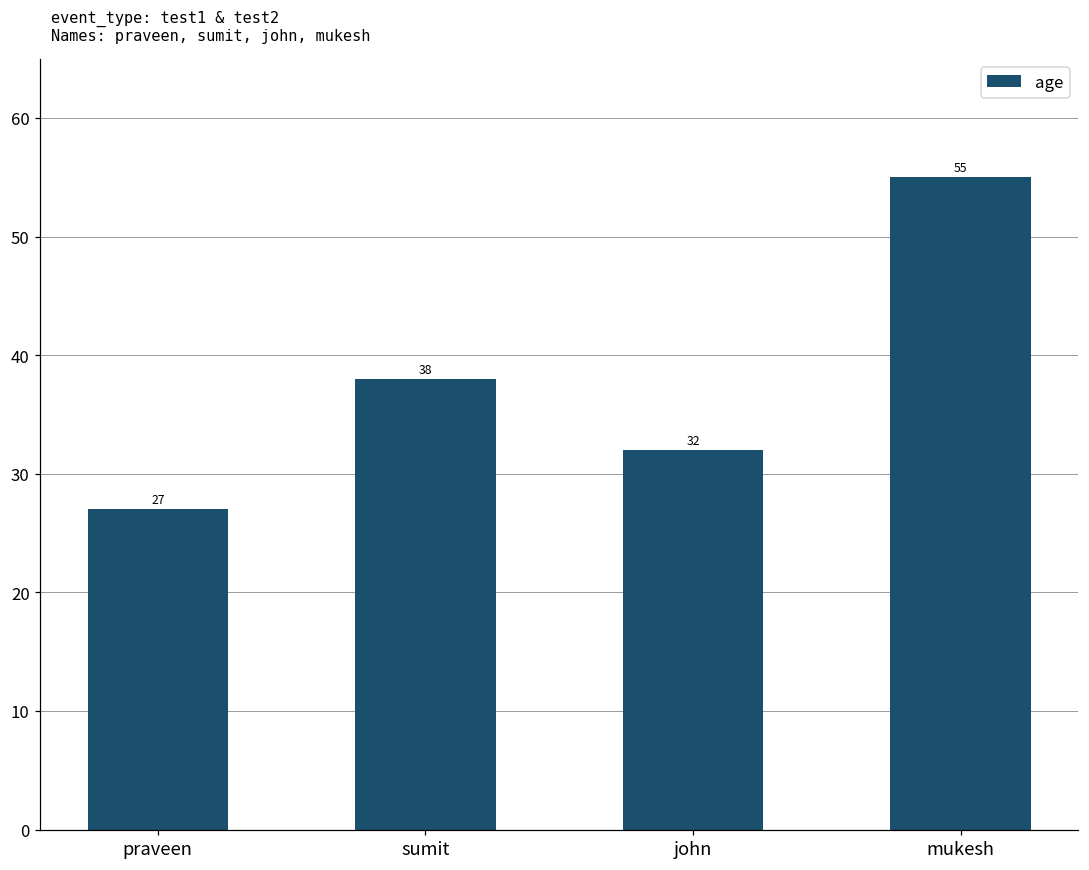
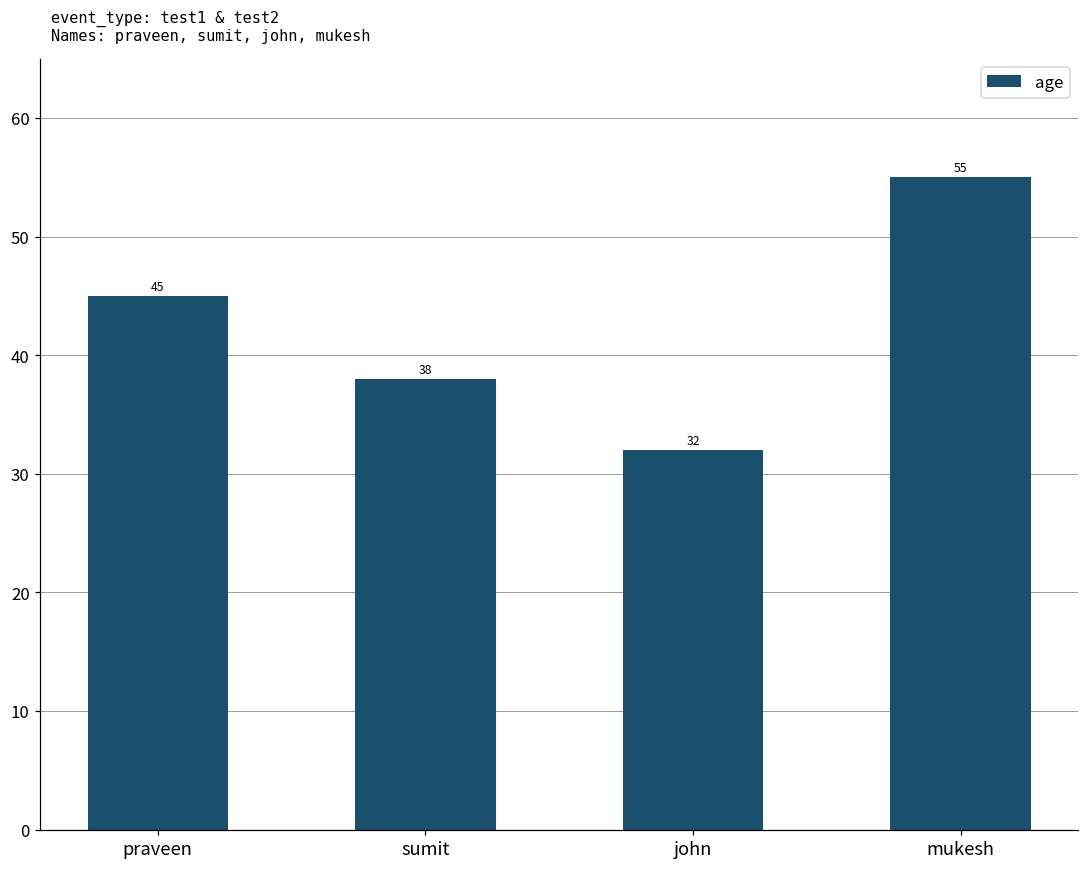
  {
-   "praveen": 27,
+   "praveen": 45,
    "sumit": 38,
    "john": 32,
    "mukesh": 55
  }
